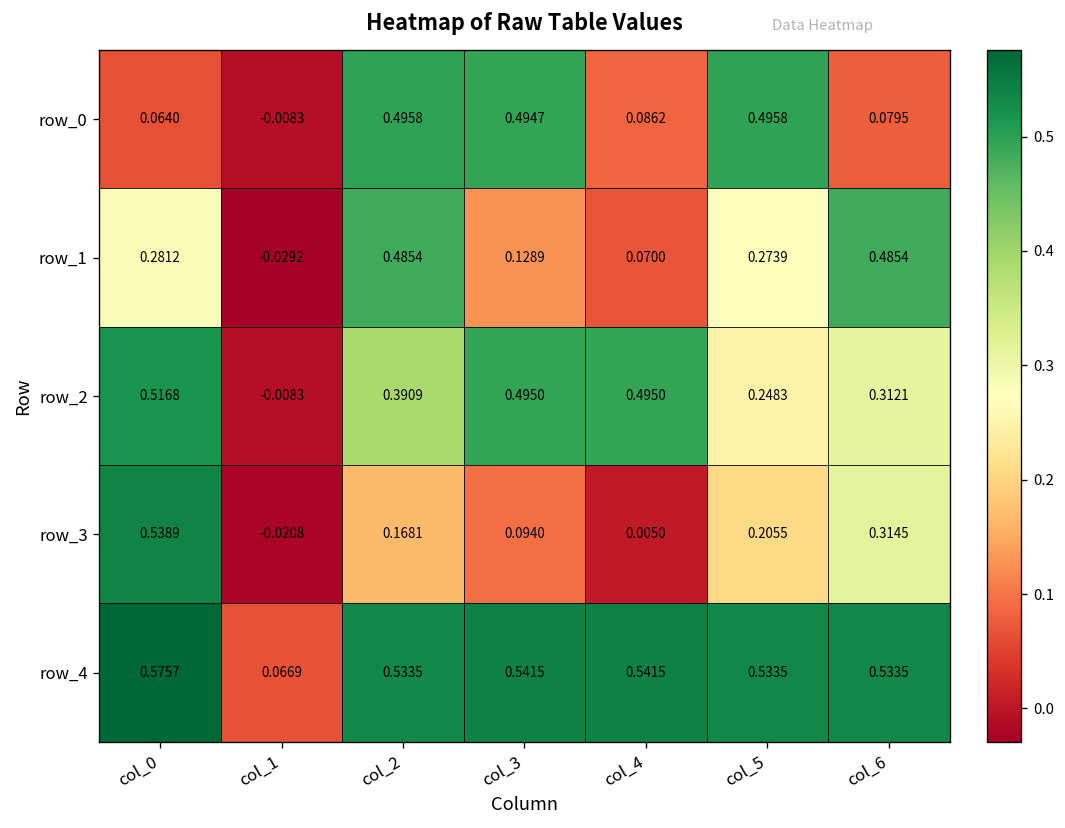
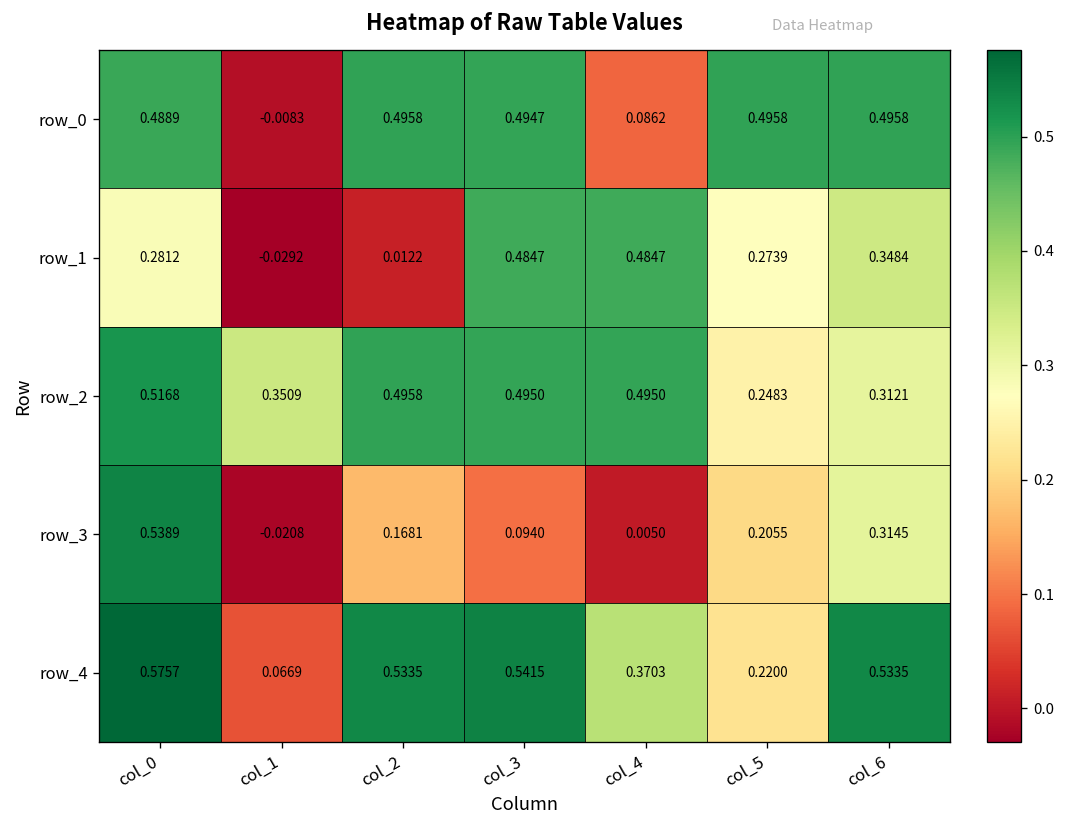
  {
    "row_0": {
-     "col_0": 0.0640,
+     "col_0": 0.4889,
      "col_1": -0.0083,
      "col_2": 0.4958,
      "col_3": 0.4947,
      "col_4": 0.0862,
      "col_5": 0.4958,
-     "col_6": 0.0795
+     "col_6": 0.4958
    },
    "row_1": {
      "col_0": 0.2812,
      "col_1": -0.0292,
-     "col_2": 0.4854,
-     "col_3": 0.1289,
-     "col_4": 0.0700,
+     "col_2": 0.0122,
+     "col_3": 0.4847,
+     "col_4": 0.4847,
      "col_5": 0.2739,
-     "col_6": 0.4854
+     "col_6": 0.3484
    },
    "row_2": {
      "col_0": 0.5168,
-     "col_1": -0.0083,
-     "col_2": 0.3909,
+     "col_1": 0.3509,
+     "col_2": 0.4958,
      "col_3": 0.4950,
      "col_4": 0.4950,
      "col_5": 0.2483,
      "col_6": 0.3121
    },
    "row_3": {
      "col_0": 0.5389,
      "col_1": -0.0208,
      "col_2": 0.1681,
      "col_3": 0.0940,
      "col_4": 0.0050,
      "col_5": 0.2055,
      "col_6": 0.3145
    },
    "row_4": {
      "col_0": 0.5757,
      "col_1": 0.0669,
      "col_2": 0.5335,
      "col_3": 0.5415,
-     "col_4": 0.5415,
-     "col_5": 0.5335,
+     "col_4": 0.3703,
+     "col_5": 0.2200,
      "col_6": 0.5335
    }
  }
